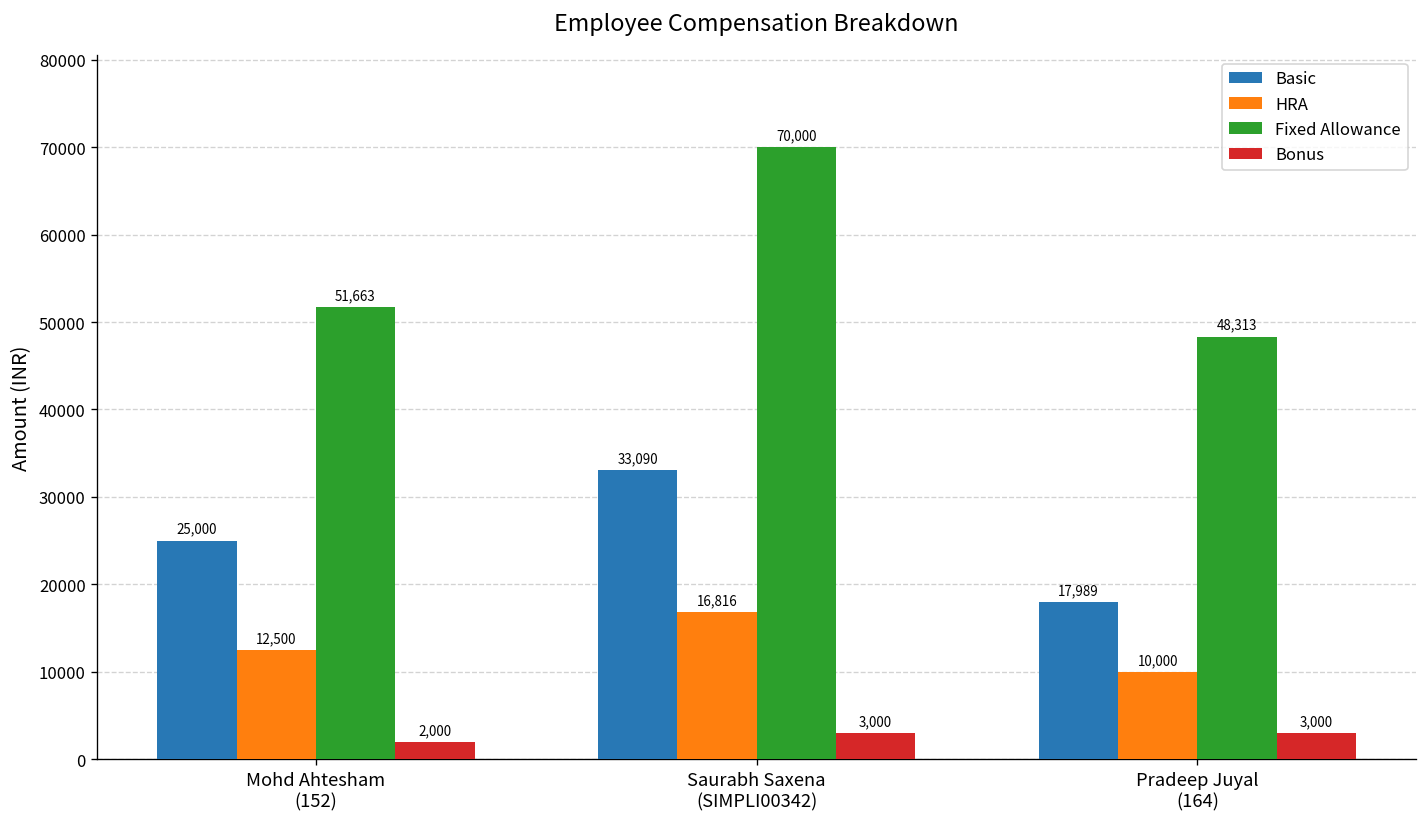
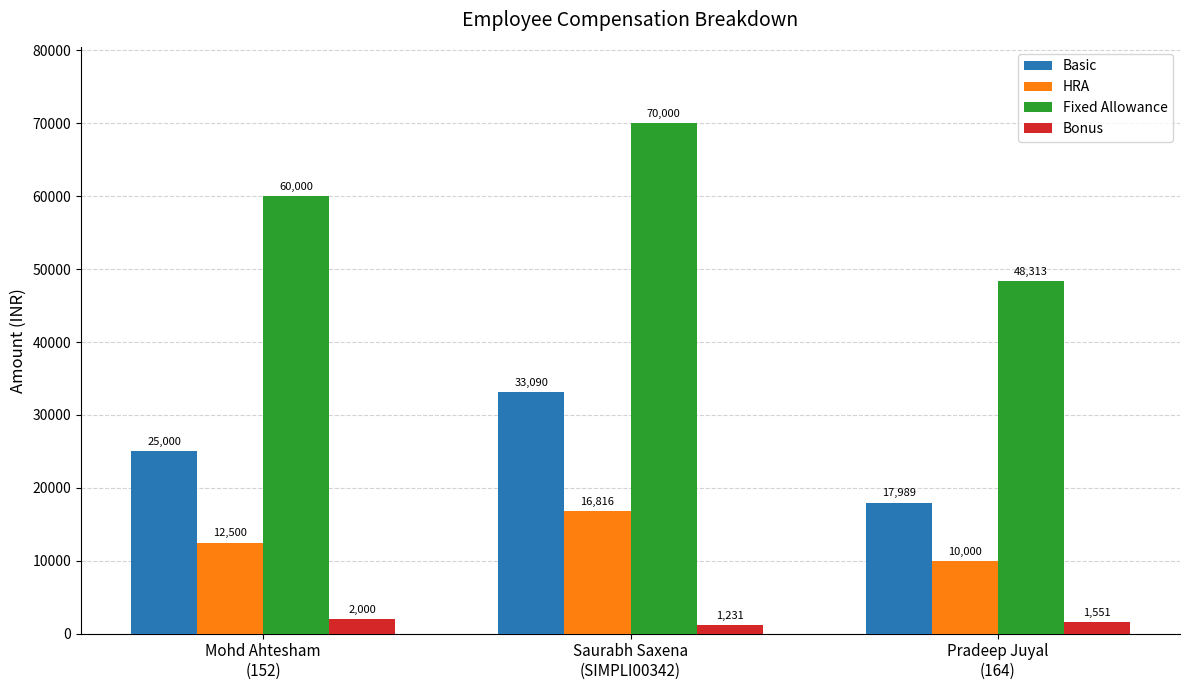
  {
    "Basic": {
      "Mohd Ahtesham (152)": "25,000",
      "Saurabh Saxena (SIMPLI00342)": "33,090",
      "Pradeep Juyal (164)": "17,989"
    },
    "HRA": {
      "Mohd Ahtesham (152)": "12,500",
      "Saurabh Saxena (SIMPLI00342)": "16,816",
      "Pradeep Juyal (164)": "10,000"
    },
    "Fixed Allowance": {
-     "Mohd Ahtesham (152)": "51,663",
+     "Mohd Ahtesham (152)": "60,000",
      "Saurabh Saxena (SIMPLI00342)": "70,000",
      "Pradeep Juyal (164)": "48,313"
    },
    "Bonus": {
      "Mohd Ahtesham (152)": "2,000",
-     "Saurabh Saxena (SIMPLI00342)": "3,000",
-     "Pradeep Juyal (164)": "3,000"
+     "Saurabh Saxena (SIMPLI00342)": "1,231",
+     "Pradeep Juyal (164)": "1,551"
    }
  }
